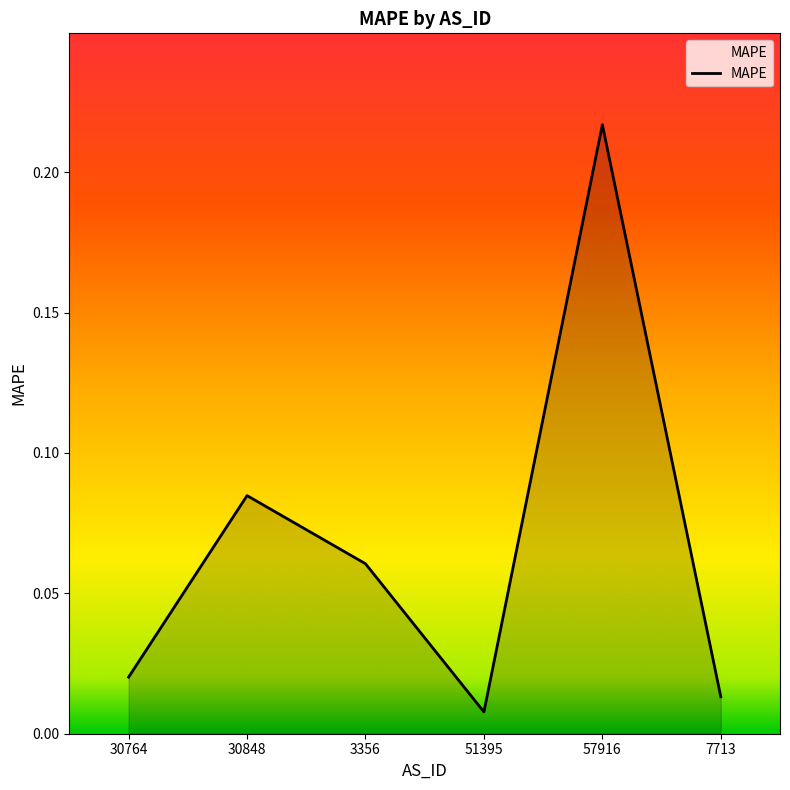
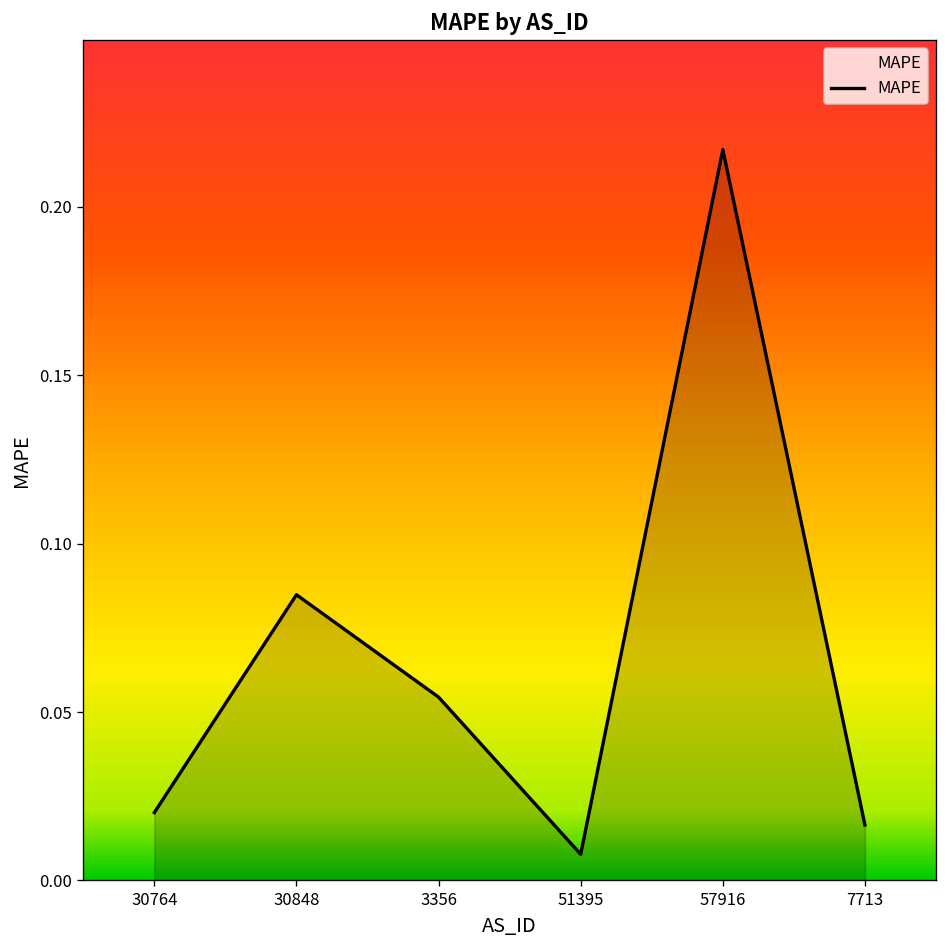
  {
    "30764": 0.020,
    "30848": 0.085,
-   "3356": 0.061,
+   "3356": 0.054,
    "51395": 0.008,
    "57916": 0.217,
-   "7713": 0.013
+   "7713": 0.016
  }
